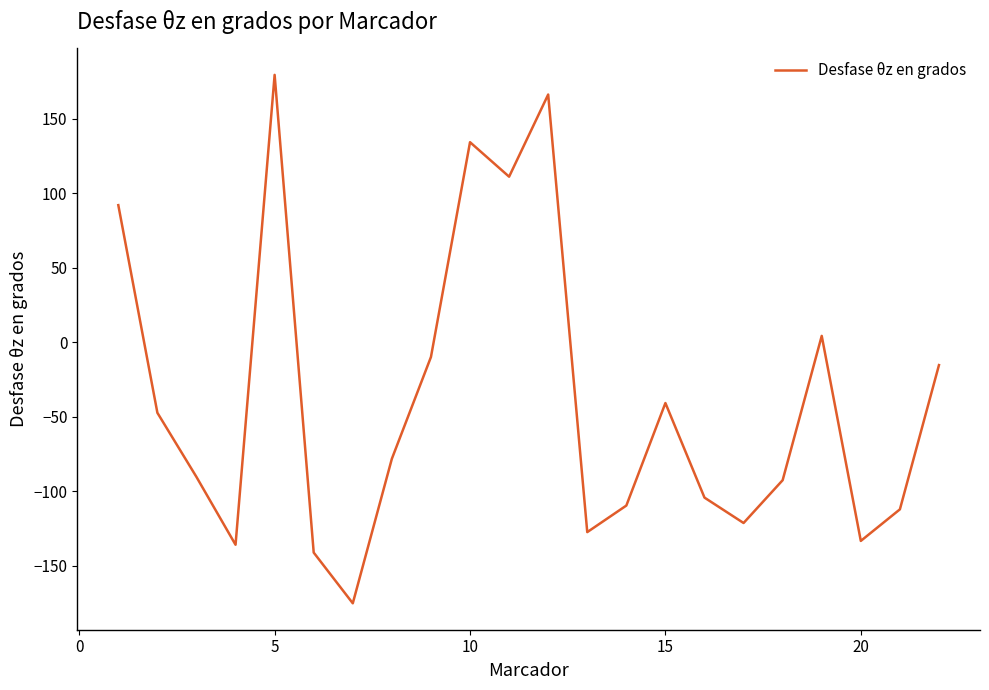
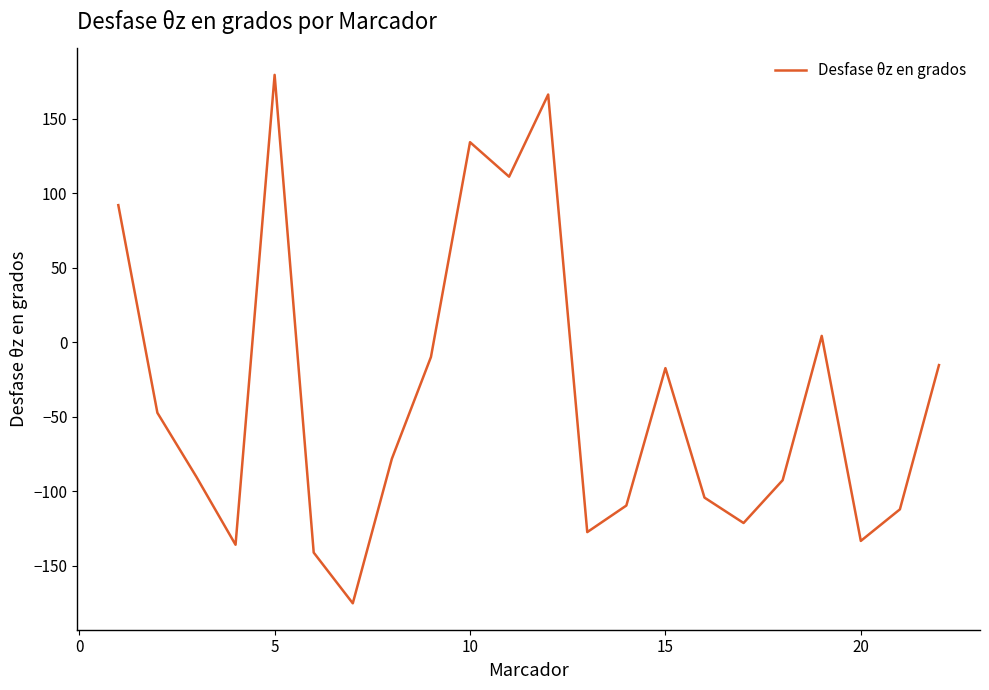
  {
    "5": 179,
    "10": 134,
-   "15": -41,
+   "15": -17,
    "20": -133
  }
